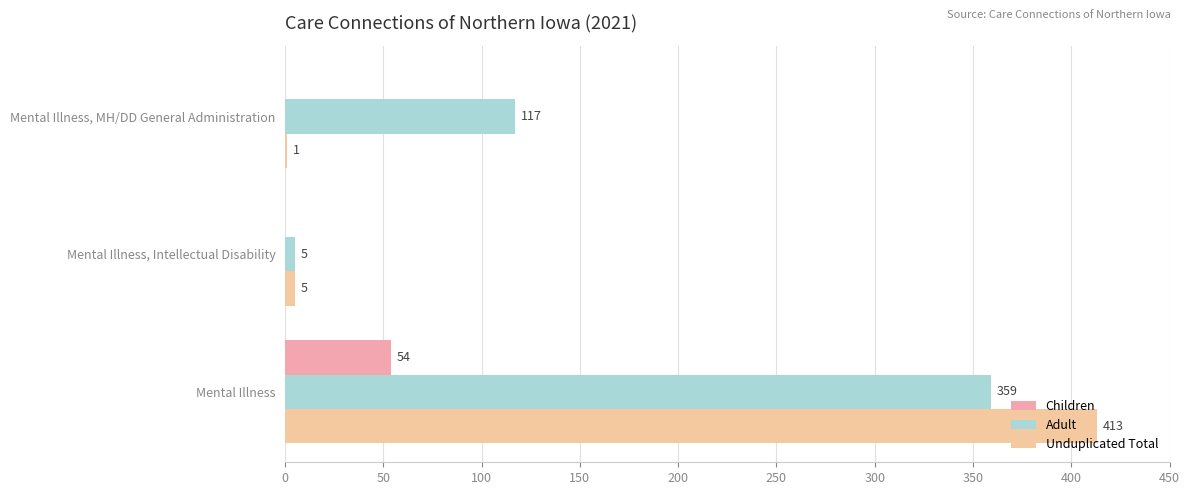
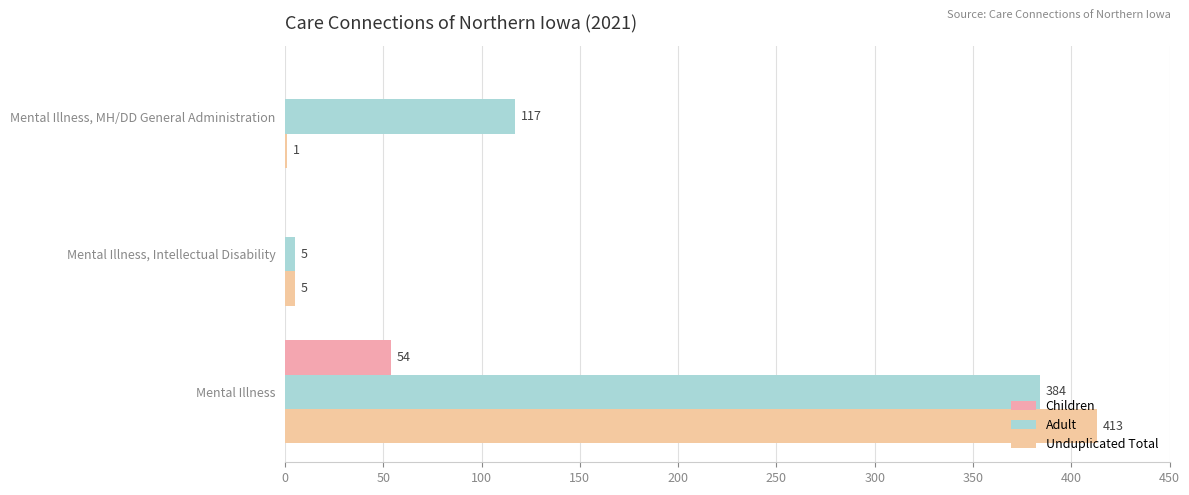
  {
    "Adult": {
      "Mental Illness, MH/DD General Administration": 117,
      "Mental Illness, Intellectual Disability": 5,
-     "Mental Illness": 359
+     "Mental Illness": 384
    }
  }
